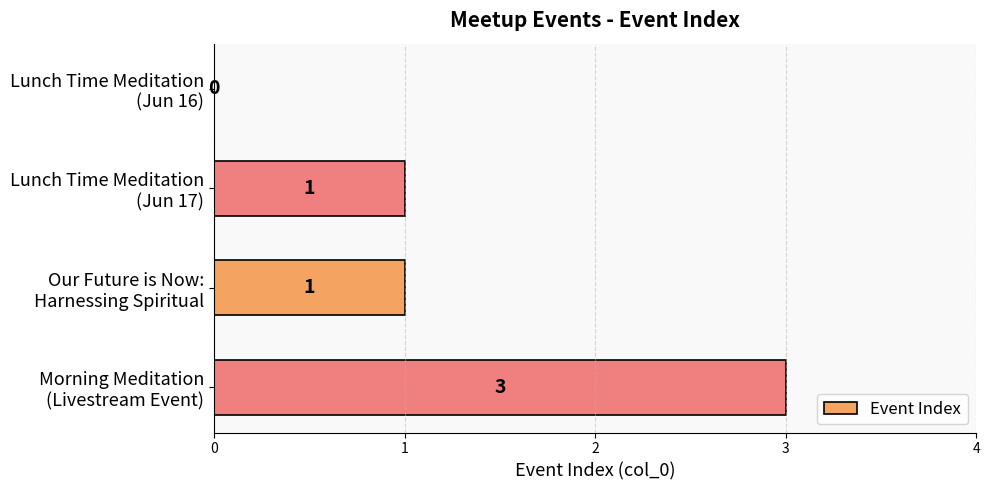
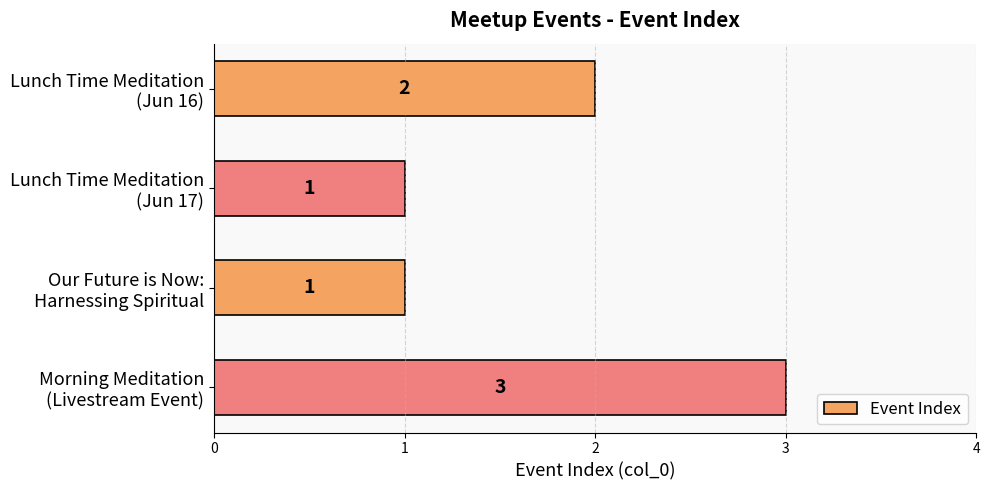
  {
-   "Lunch Time Meditation (Jun 16)": 0,
+   "Lunch Time Meditation (Jun 16)": 2,
    "Lunch Time Meditation (Jun 17)": 1,
    "Our Future is Now: Harnessing Spiritual": 1,
    "Morning Meditation (Livestream Event)": 3
  }
